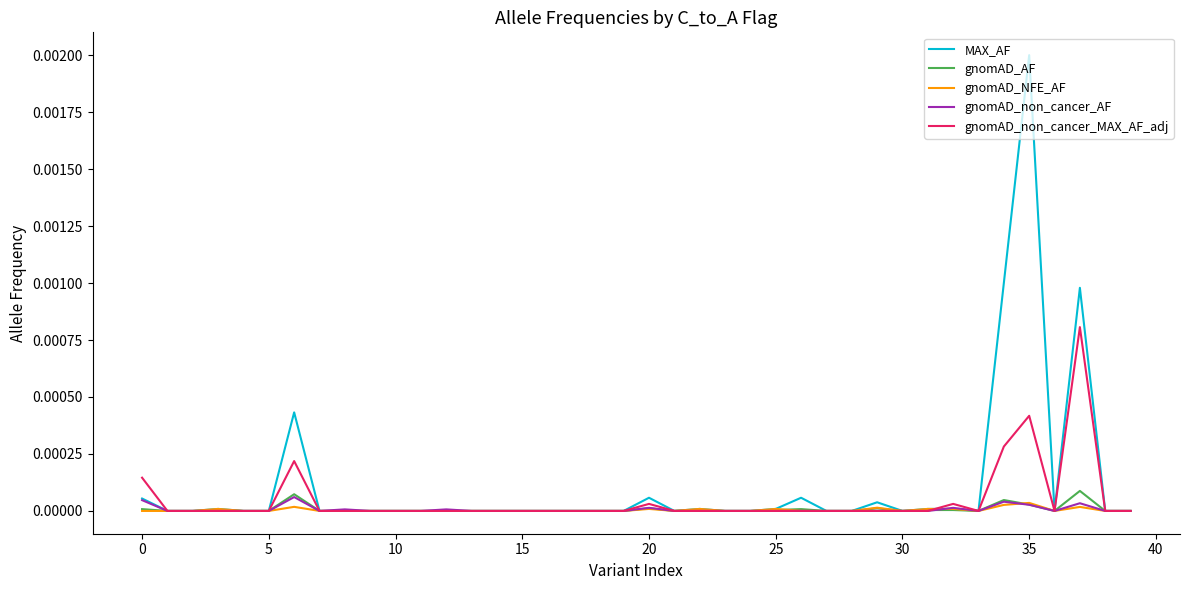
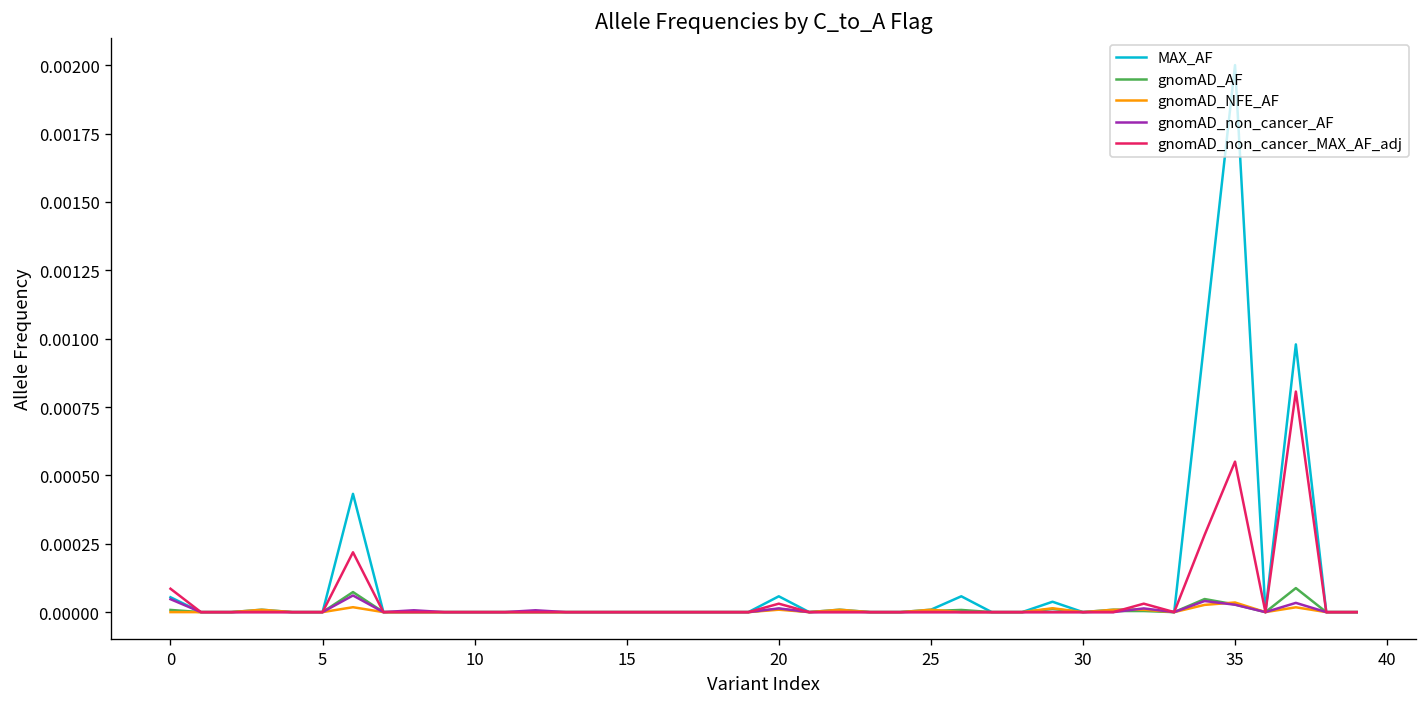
  {
    "MAX_AF": {
      "20": 0.00006
    },
    "gnomAD_non_cancer_MAX_AF_adj": {
-     "0": 0.00015,
+     "0": 0.00009,
      "20": 0.00003,
-     "35": 0.00042
+     "35": 0.00055
    }
  }
